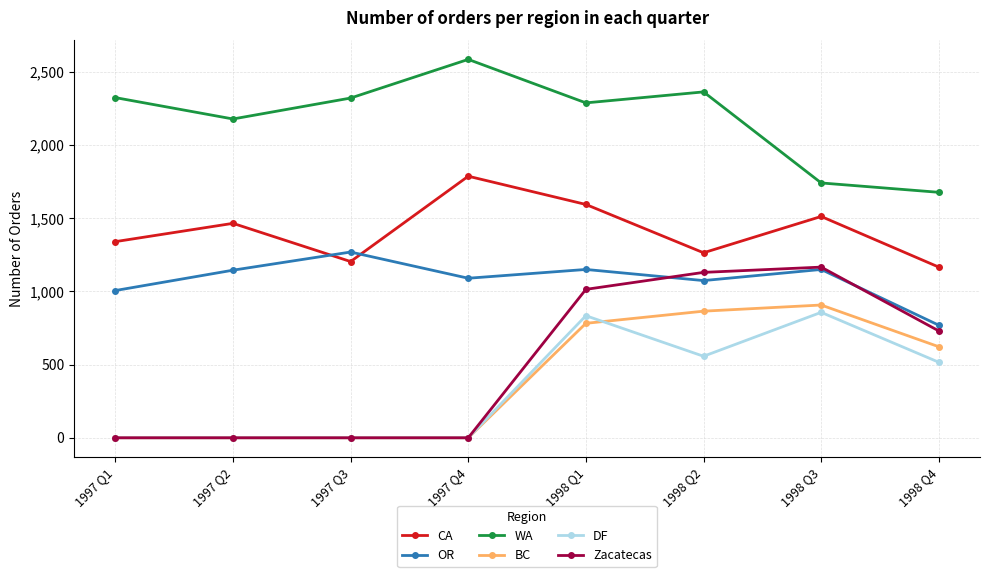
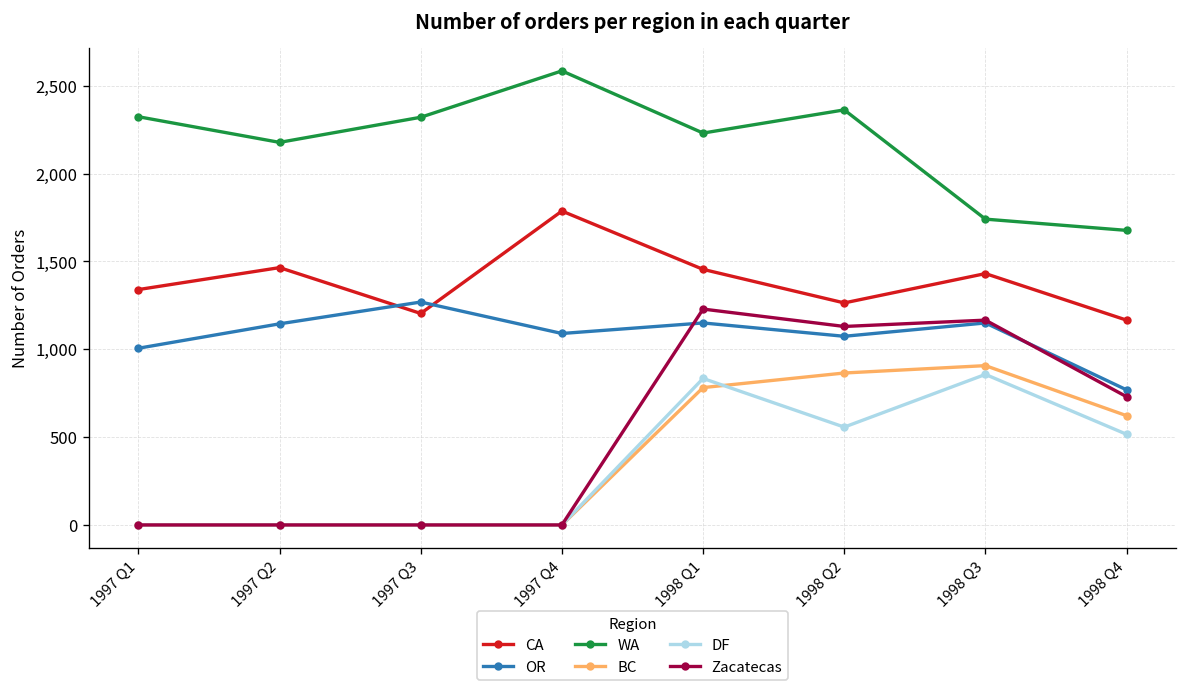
  {
    "CA": {
      "1997 Q1": "1,340",
      "1997 Q2": "1,470",
      "1997 Q3": "1,200",
      "1997 Q4": "1,790",
-     "1998 Q1": "1,590",
+     "1998 Q1": "1,460",
      "1998 Q2": "1,260",
-     "1998 Q3": "1,510",
+     "1998 Q3": "1,430",
      "1998 Q4": "1,170"
    },
    "OR": {
      "1997 Q1": "1,010",
      "1997 Q2": "1,150",
      "1997 Q3": "1,270",
      "1997 Q4": "1,090",
      "1998 Q1": "1,150",
      "1998 Q2": "1,070",
      "1998 Q4": "770"
    },
    "WA": {
      "1997 Q1": "2,320",
      "1997 Q2": "2,180",
      "1997 Q3": "2,320",
      "1997 Q4": "2,590",
-     "1998 Q1": "2,290",
+     "1998 Q1": "2,230",
      "1998 Q2": "2,360",
      "1998 Q3": "1,740",
      "1998 Q4": "1,680"
    },
    "BC": {
      "1998 Q1": "780",
      "1998 Q2": "870",
      "1998 Q3": "910",
      "1998 Q4": "620"
    },
    "DF": {
      "1998 Q1": "830",
      "1998 Q2": "560",
      "1998 Q3": "860",
      "1998 Q4": "520"
    },
    "Zacatecas": {
-     "1998 Q1": "1,010",
+     "1998 Q1": "1,230",
      "1998 Q2": "1,130",
      "1998 Q4": "730"
    }
  }
